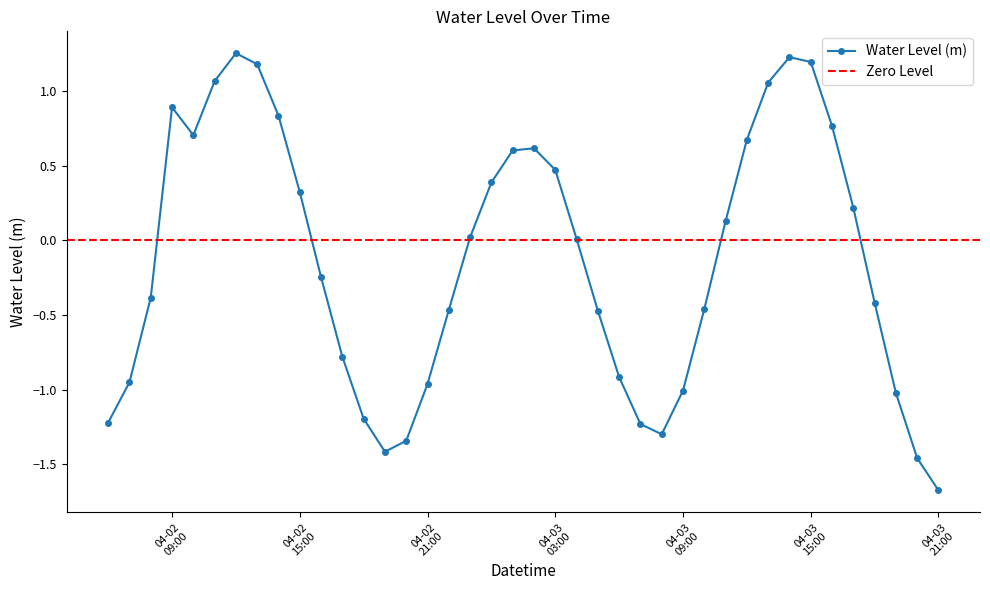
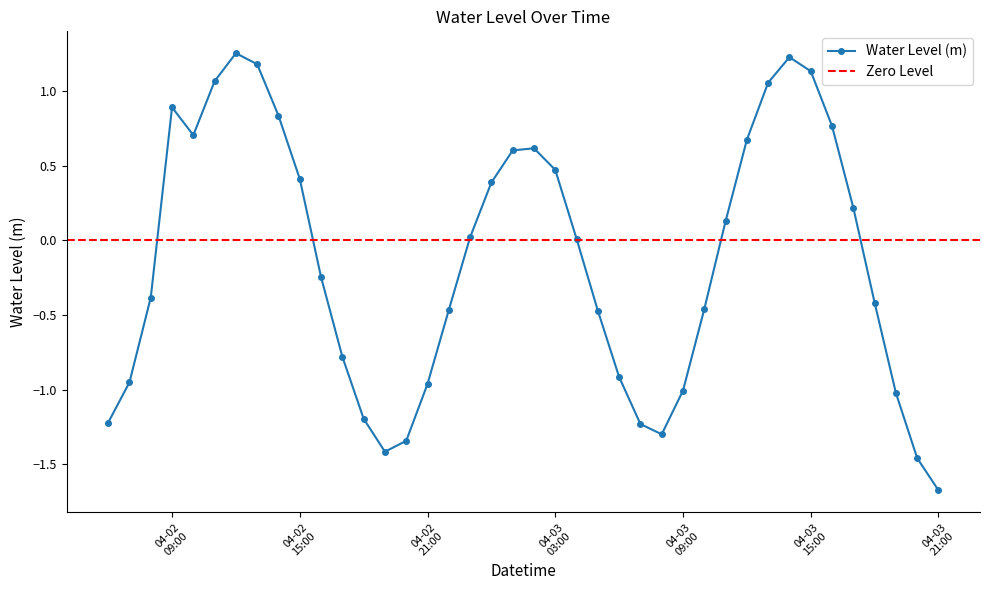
  {
    "04-02 09:00": 0.89,
-   "04-02 15:00": 0.32,
+   "04-02 15:00": 0.41,
    "04-02 21:00": -0.96,
    "04-03 03:00": 0.47,
    "04-03 09:00": -1.01,
-   "04-03 15:00": 1.20,
+   "04-03 15:00": 1.13,
    "04-03 21:00": -1.67
  }
